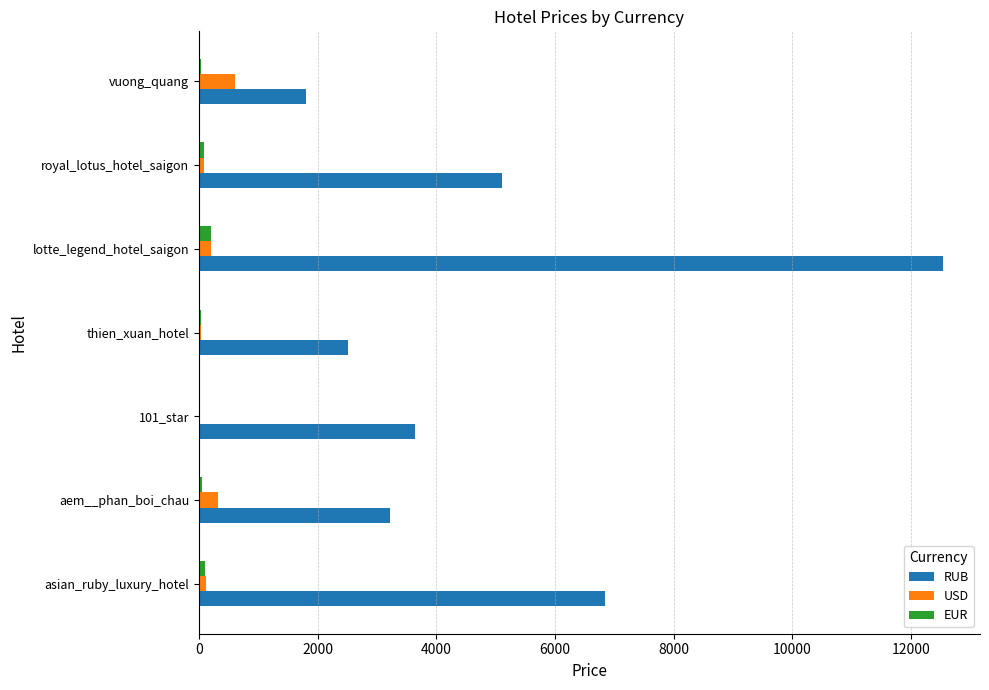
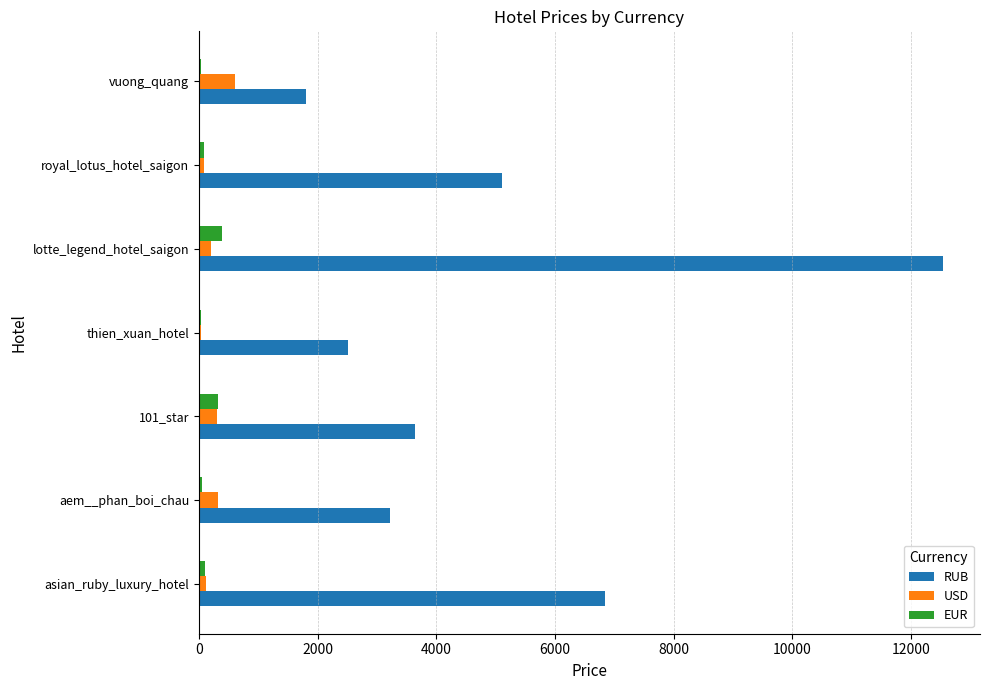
  {
    "RUB": {
      "vuong_quang": 1800,
      "royal_lotus_hotel_saigon": 5100,
      "lotte_legend_hotel_saigon": 12500,
      "thien_xuan_hotel": 2500,
      "101_star": 3600,
      "aem__phan_boi_chau": 3200,
      "asian_ruby_luxury_hotel": 6800
    },
    "USD": {
      "vuong_quang": 600,
      "royal_lotus_hotel_saigon": 100,
      "lotte_legend_hotel_saigon": 200,
-     "101_star": 0,
+     "101_star": 300,
      "aem__phan_boi_chau": 300,
      "asian_ruby_luxury_hotel": 100
    },
    "EUR": {
      "royal_lotus_hotel_saigon": 100,
-     "lotte_legend_hotel_saigon": 200,
-     "101_star": 0,
+     "lotte_legend_hotel_saigon": 400,
+     "101_star": 300,
      "aem__phan_boi_chau": 100,
      "asian_ruby_luxury_hotel": 100
    }
  }
